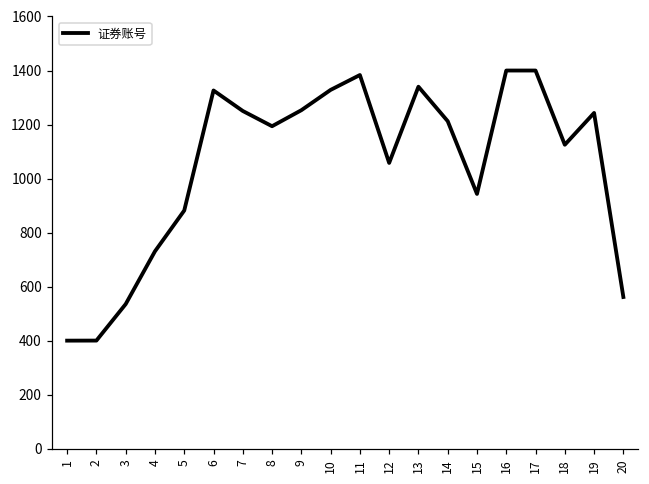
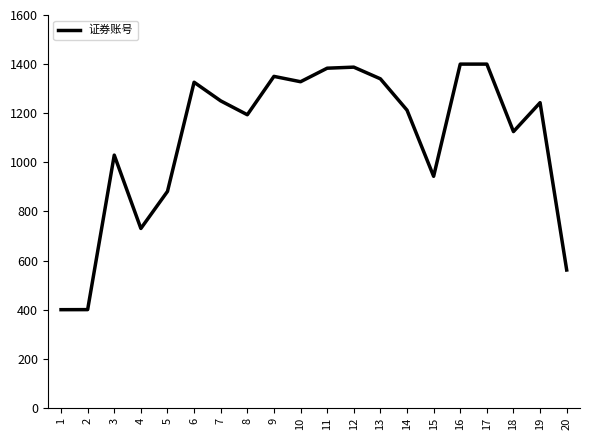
  {
    "1": 400,
    "2": 400,
-   "3": 540,
+   "3": 1030,
    "4": 730,
    "5": 880,
    "6": 1330,
    "7": 1250,
    "8": 1190,
-   "9": 1250,
+   "9": 1350,
    "10": 1330,
    "11": 1380,
-   "12": 1060,
+   "12": 1390,
    "13": 1340,
    "14": 1210,
    "15": 940,
    "16": 1400,
    "17": 1400,
    "18": 1130,
    "19": 1240,
    "20": 560
  }
